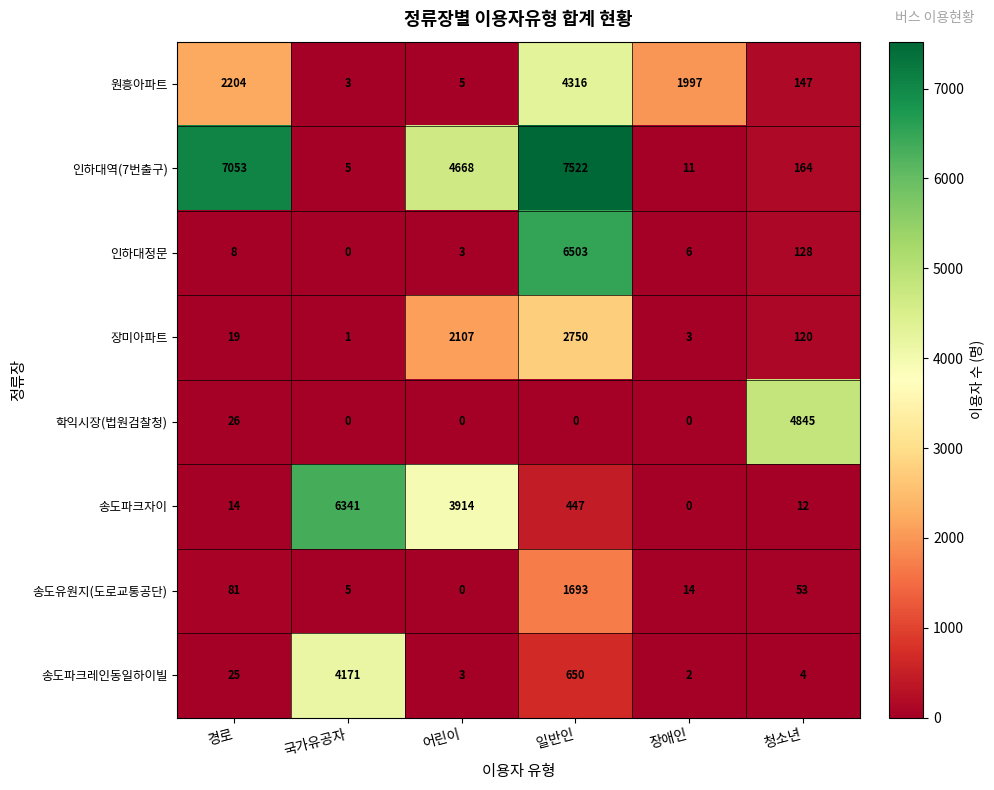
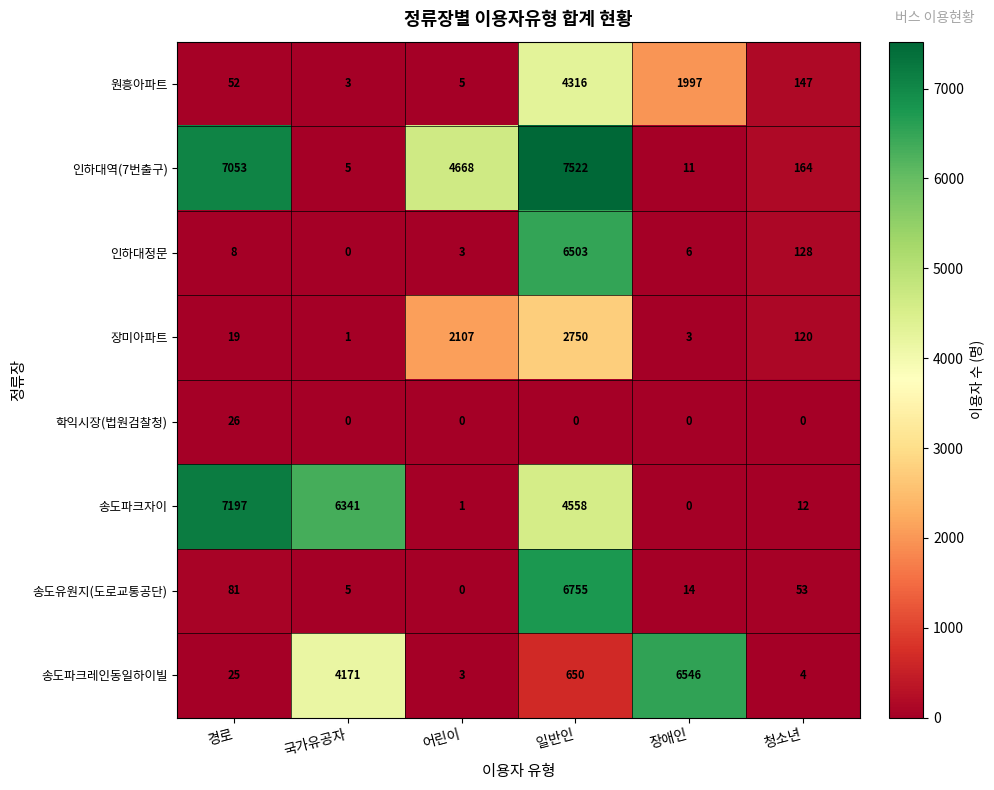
  {
    "원흥아파트": {
-     "경로": 2204,
+     "경로": 52,
      "국가유공자": 3,
      "어린이": 5,
      "일반인": 4316,
      "장애인": 1997,
      "청소년": 147
    },
    "인하대역(7번출구)": {
      "경로": 7053,
      "국가유공자": 5,
      "어린이": 4668,
      "일반인": 7522,
      "장애인": 11,
      "청소년": 164
    },
    "인하대정문": {
      "경로": 8,
      "국가유공자": 0,
      "어린이": 3,
      "일반인": 6503,
      "장애인": 6,
      "청소년": 128
    },
    "장미아파트": {
      "경로": 19,
      "국가유공자": 1,
      "어린이": 2107,
      "일반인": 2750,
      "장애인": 3,
      "청소년": 120
    },
    "학익시장(법원검찰청)": {
      "경로": 26,
      "국가유공자": 0,
      "어린이": 0,
      "일반인": 0,
      "장애인": 0,
-     "청소년": 4845
+     "청소년": 0
    },
    "송도파크자이": {
-     "경로": 14,
+     "경로": 7197,
      "국가유공자": 6341,
-     "어린이": 3914,
-     "일반인": 447,
+     "어린이": 1,
+     "일반인": 4558,
      "장애인": 0,
      "청소년": 12
    },
    "송도유원지(도로교통공단)": {
      "경로": 81,
      "국가유공자": 5,
      "어린이": 0,
-     "일반인": 1693,
+     "일반인": 6755,
      "장애인": 14,
      "청소년": 53
    },
    "송도파크레인동일하이빌": {
      "경로": 25,
      "국가유공자": 4171,
      "어린이": 3,
      "일반인": 650,
-     "장애인": 2,
+     "장애인": 6546,
      "청소년": 4
    }
  }
